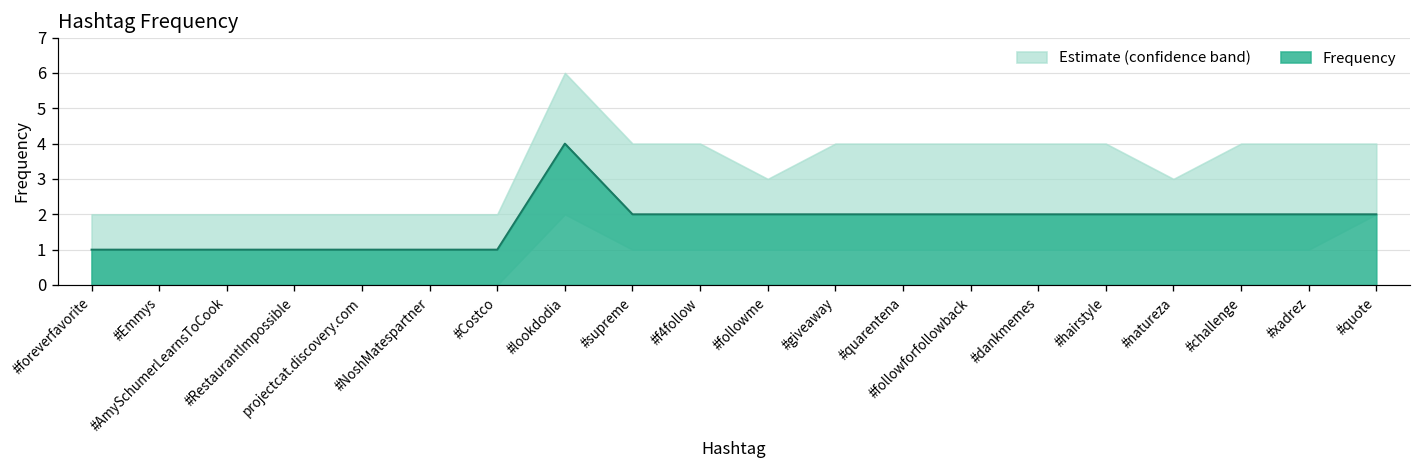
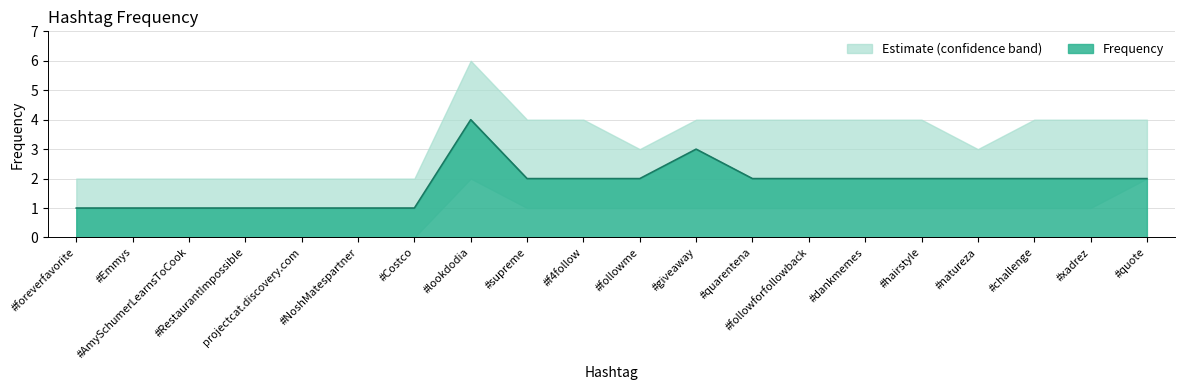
  {
    "Frequency": {
      "#foreverfavorite": 1,
      "#Emmys": 1,
      "#AmySchumerLearnsToCook": 1,
      "#RestaurantImpossible": 1,
      "projectcat.discovery.com": 1,
      "#NoshMatespartner": 1,
      "#Costco": 1,
      "#lookdodia": 4,
      "#supreme": 2,
      "#f4follow": 2,
      "#followme": 2,
-     "#giveaway": 2,
+     "#giveaway": 3,
      "#quarentena": 2,
      "#followforfollowback": 2,
      "#dankmemes": 2,
      "#hairstyle": 2,
      "#natureza": 2,
      "#challenge": 2,
      "#xadrez": 2,
      "#quote": 2
    }
  }
